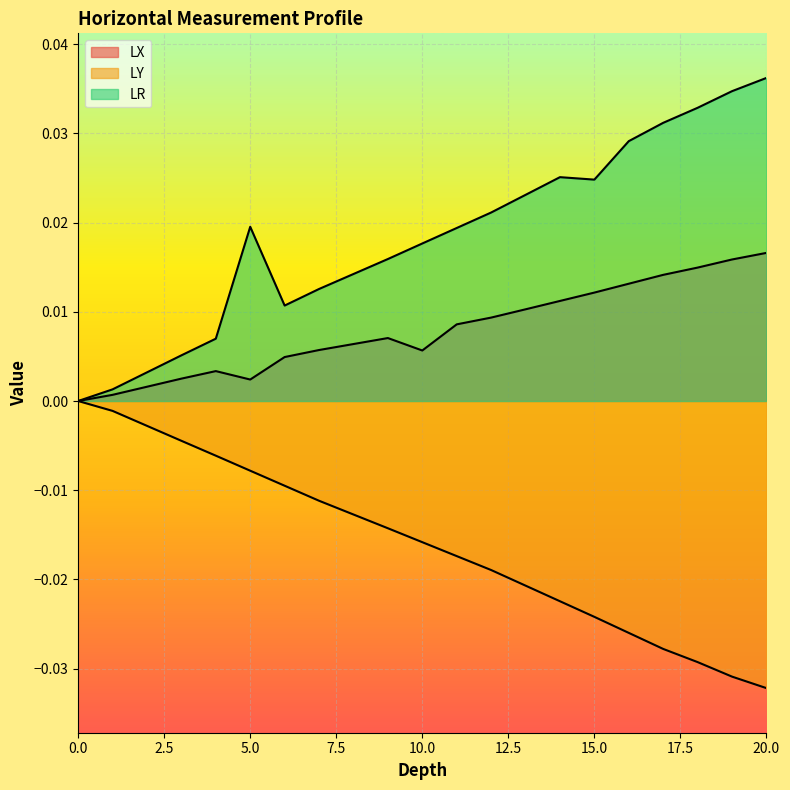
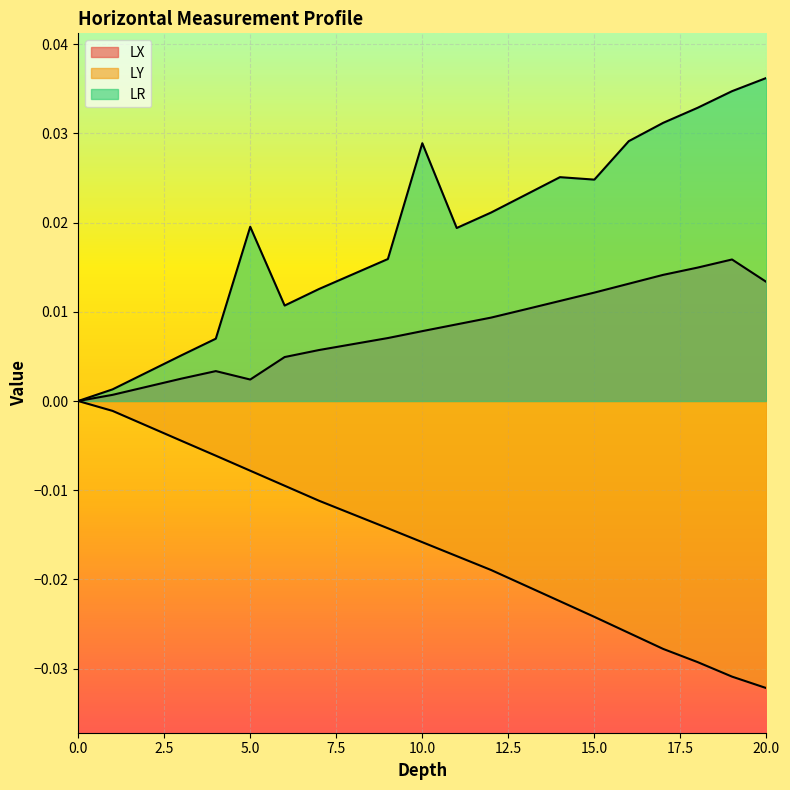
  {
    "LX": {
      "5.0": 0.002,
-     "10.0": 0.006,
+     "10.0": 0.008,
      "15.0": 0.012,
-     "20.0": 0.017
+     "20.0": 0.013
    },
    "LR": {
      "5.0": 0.020,
-     "10.0": 0.018,
+     "10.0": 0.029,
      "15.0": 0.025,
      "20.0": 0.036
    }
  }
